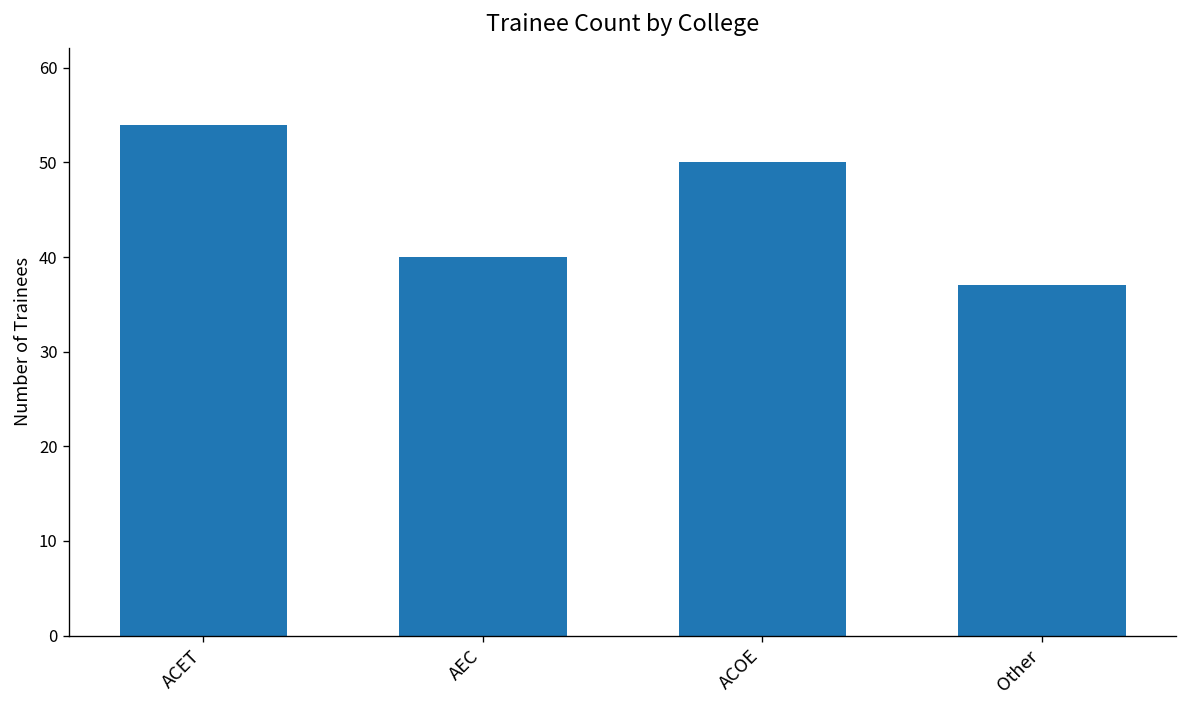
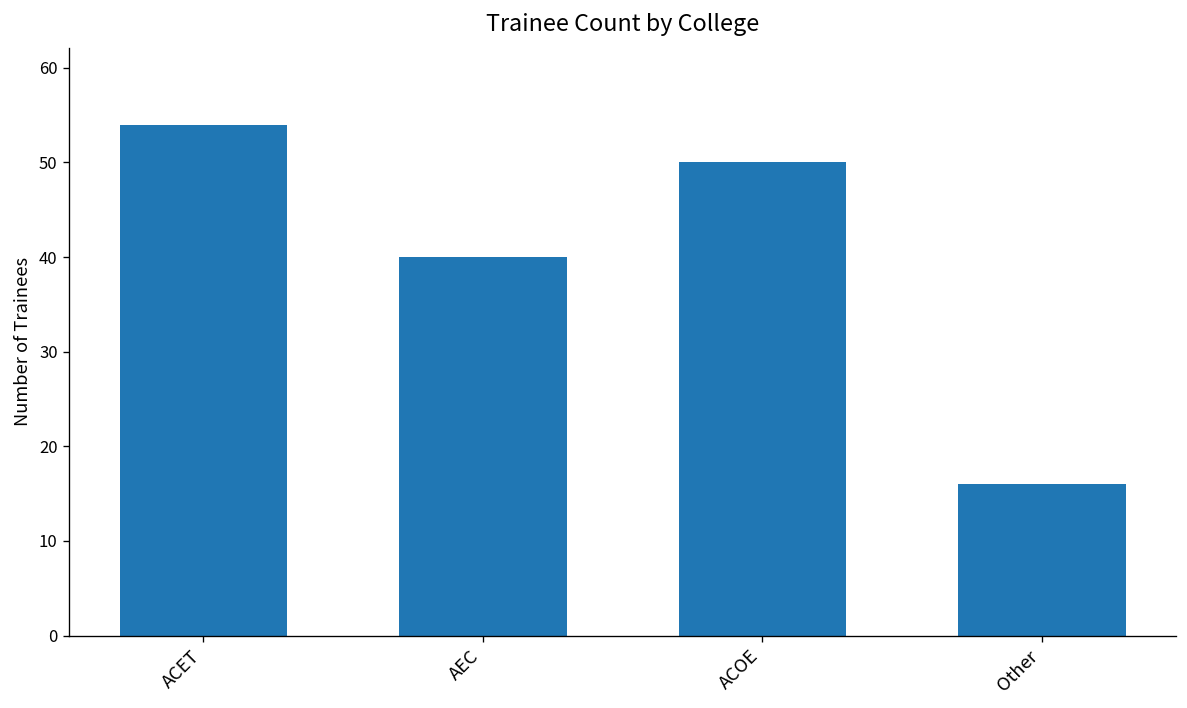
  {
    "ACET": 54,
    "AEC": 40,
    "ACOE": 50,
-   "Other": 37
+   "Other": 16
  }
